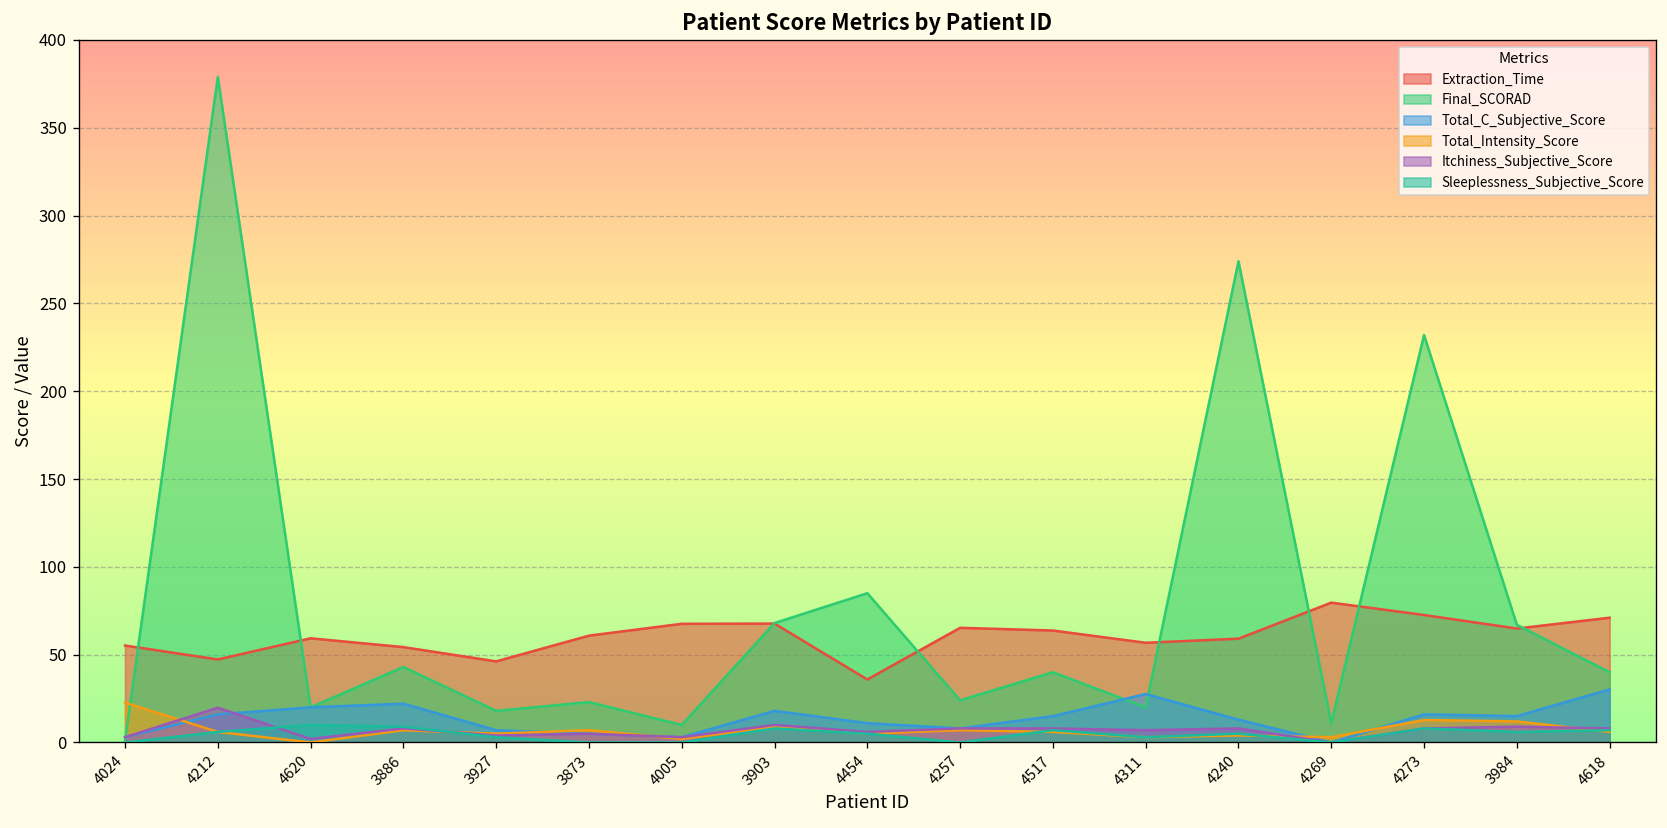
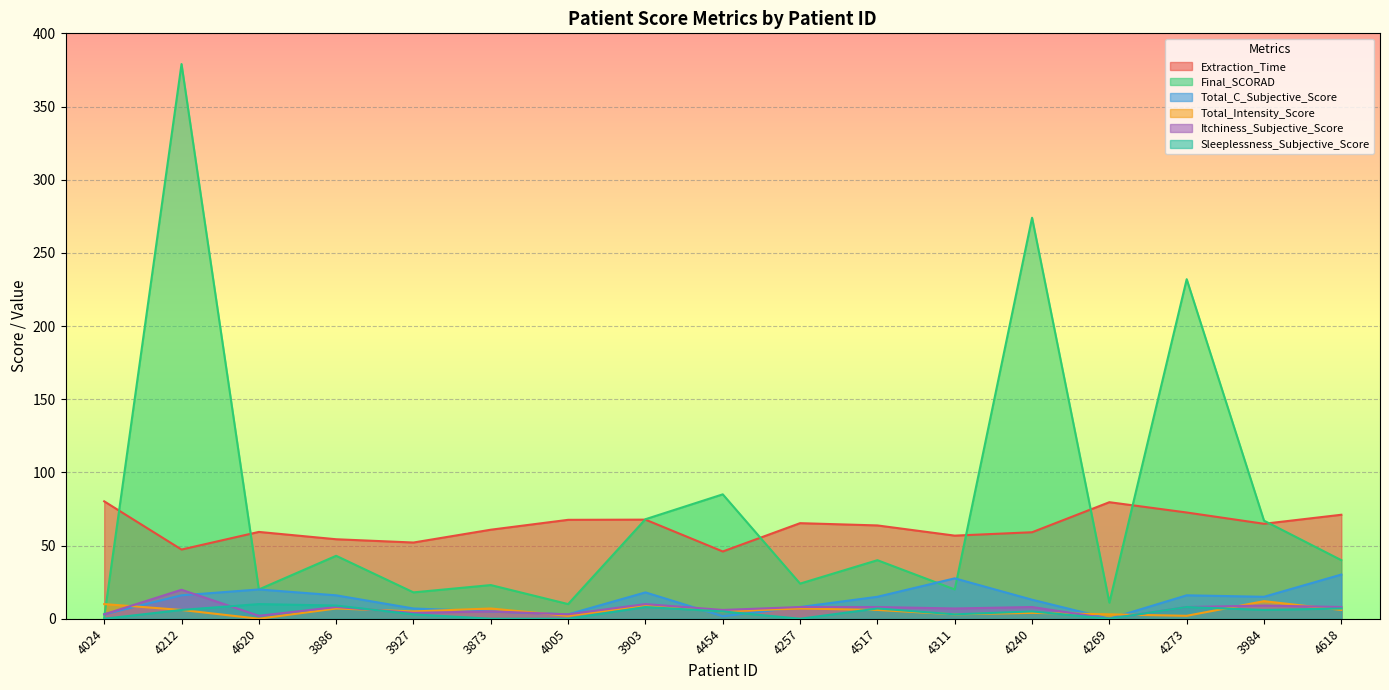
  {
    "Extraction_Time": {
-     "4024": 55,
+     "4024": 80,
      "4212": 47,
      "4620": 59,
      "3886": 54,
-     "3927": 46,
+     "3927": 52,
      "3873": 61,
      "4005": 68,
-     "4454": 36,
+     "4454": 46,
      "4257": 65,
      "4517": 64,
      "4311": 57,
      "4240": 59,
      "4269": 80,
      "4273": 73,
      "3984": 65,
      "4618": 71
    },
    "Total_C_Subjective_Score": {
      "4212": 16,
-     "3886": 22,
+     "3886": 16,
      "3927": 7,
      "3903": 18,
-     "4454": 11,
+     "4454": 2,
      "4517": 15,
      "4311": 28,
      "4240": 13,
      "4273": 16,
      "3984": 15,
      "4618": 30
    },
    "Total_Intensity_Score": {
-     "4024": 23,
+     "4024": 10,
      "4620": 0,
      "3873": 7,
      "4269": 3,
-     "4273": 13,
+     "4273": 2,
      "3984": 12
    },
    "Itchiness_Subjective_Score": {
      "4212": 20,
      "4620": 2,
      "4311": 7,
      "4240": 8,
      "3984": 9
    }
  }
